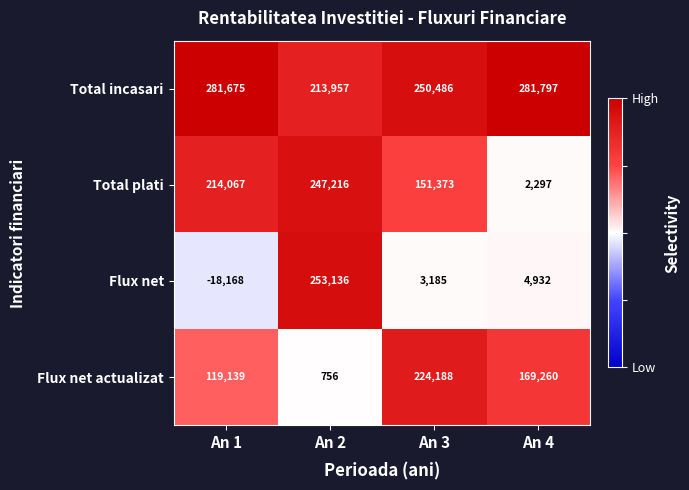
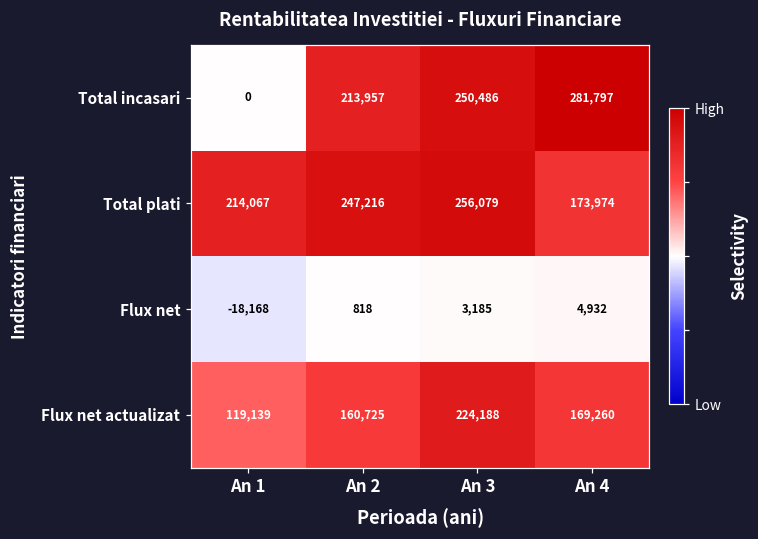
  {
    "Total incasari": {
-     "An 1": "281,675",
+     "An 1": "0",
      "An 2": "213,957",
      "An 3": "250,486",
      "An 4": "281,797"
    },
    "Total plati": {
      "An 1": "214,067",
      "An 2": "247,216",
-     "An 3": "151,373",
-     "An 4": "2,297"
+     "An 3": "256,079",
+     "An 4": "173,974"
    },
    "Flux net": {
      "An 1": "-18,168",
-     "An 2": "253,136",
+     "An 2": "818",
      "An 3": "3,185",
      "An 4": "4,932"
    },
    "Flux net actualizat": {
      "An 1": "119,139",
-     "An 2": "756",
+     "An 2": "160,725",
      "An 3": "224,188",
      "An 4": "169,260"
    }
  }
